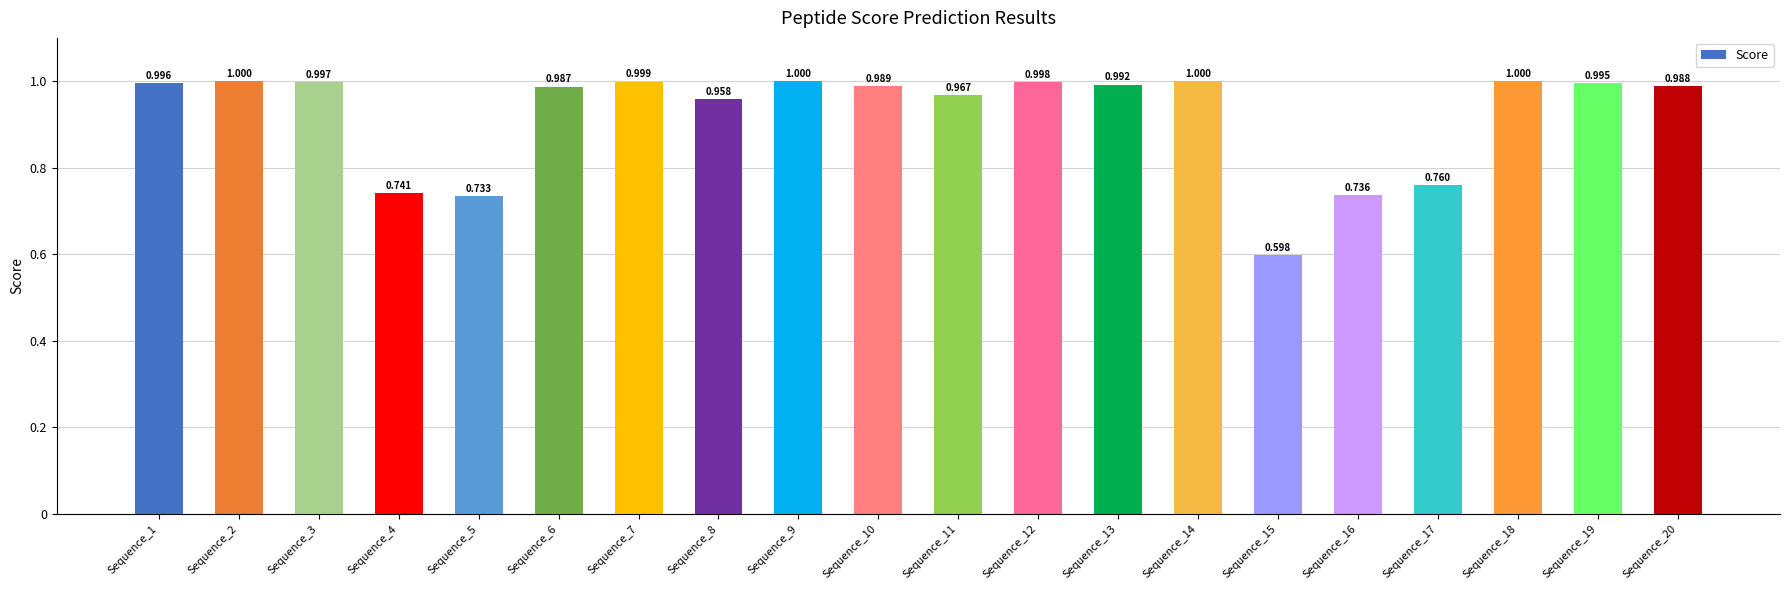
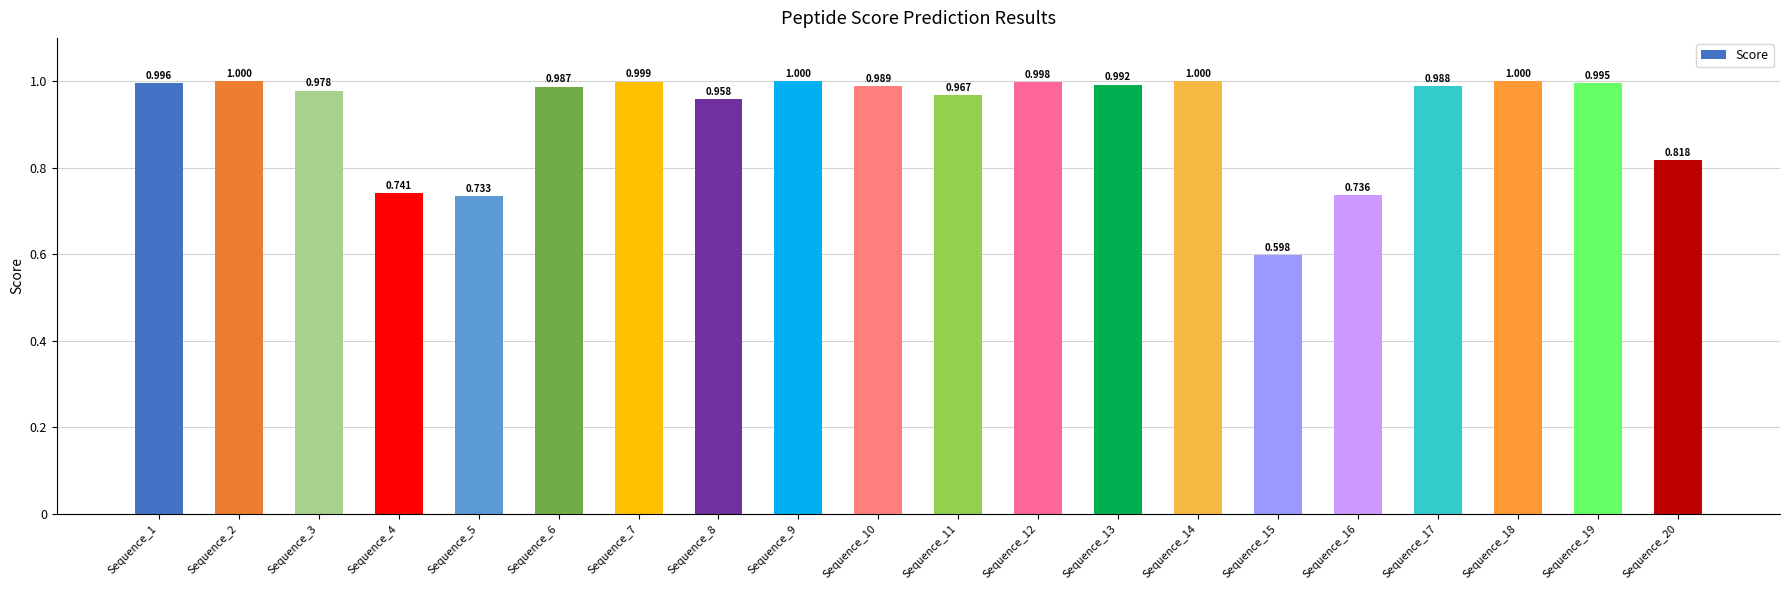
  {
    "Sequence_1": 0.996,
    "Sequence_2": 1.000,
-   "Sequence_3": 0.997,
+   "Sequence_3": 0.978,
    "Sequence_4": 0.741,
    "Sequence_5": 0.733,
    "Sequence_6": 0.987,
    "Sequence_7": 0.999,
    "Sequence_8": 0.958,
    "Sequence_9": 1.000,
    "Sequence_10": 0.989,
    "Sequence_11": 0.967,
    "Sequence_12": 0.998,
    "Sequence_13": 0.992,
    "Sequence_14": 1.000,
    "Sequence_15": 0.598,
    "Sequence_16": 0.736,
-   "Sequence_17": 0.760,
+   "Sequence_17": 0.988,
    "Sequence_18": 1.000,
    "Sequence_19": 0.995,
-   "Sequence_20": 0.988
+   "Sequence_20": 0.818
  }
